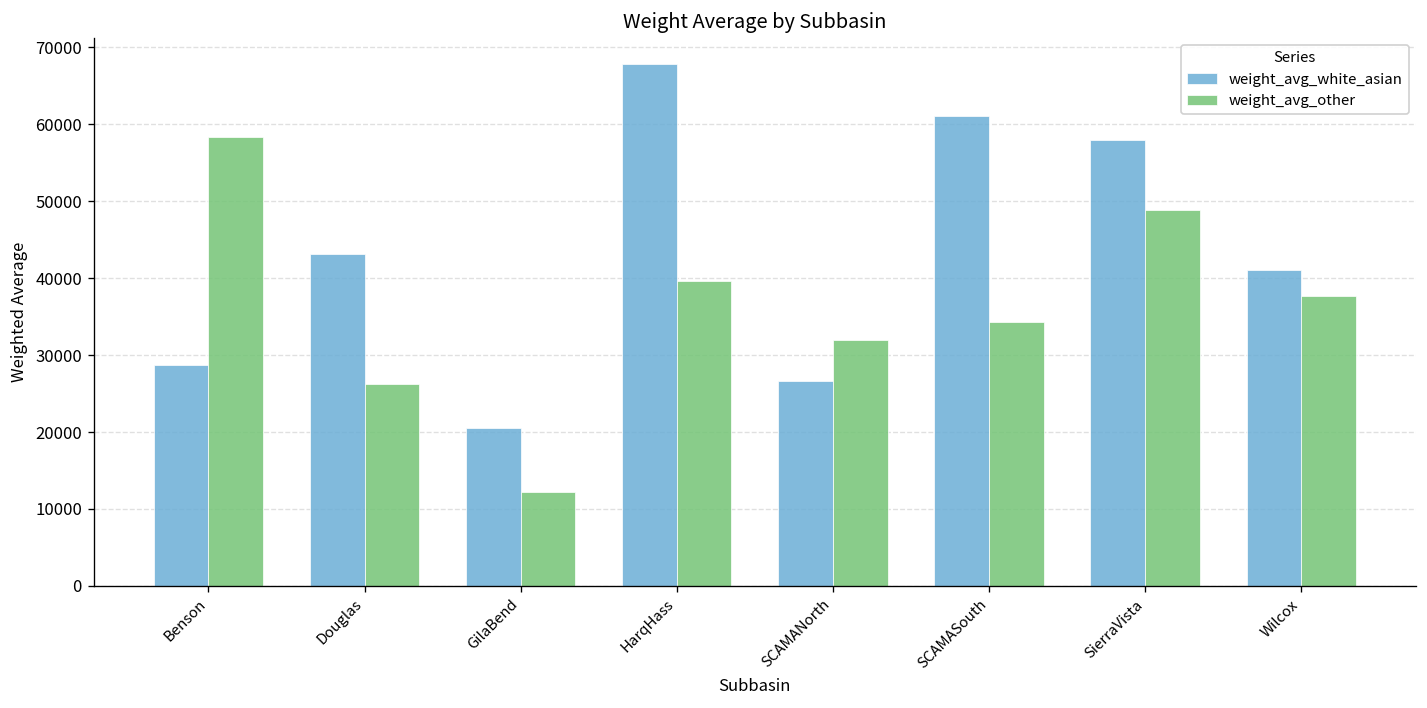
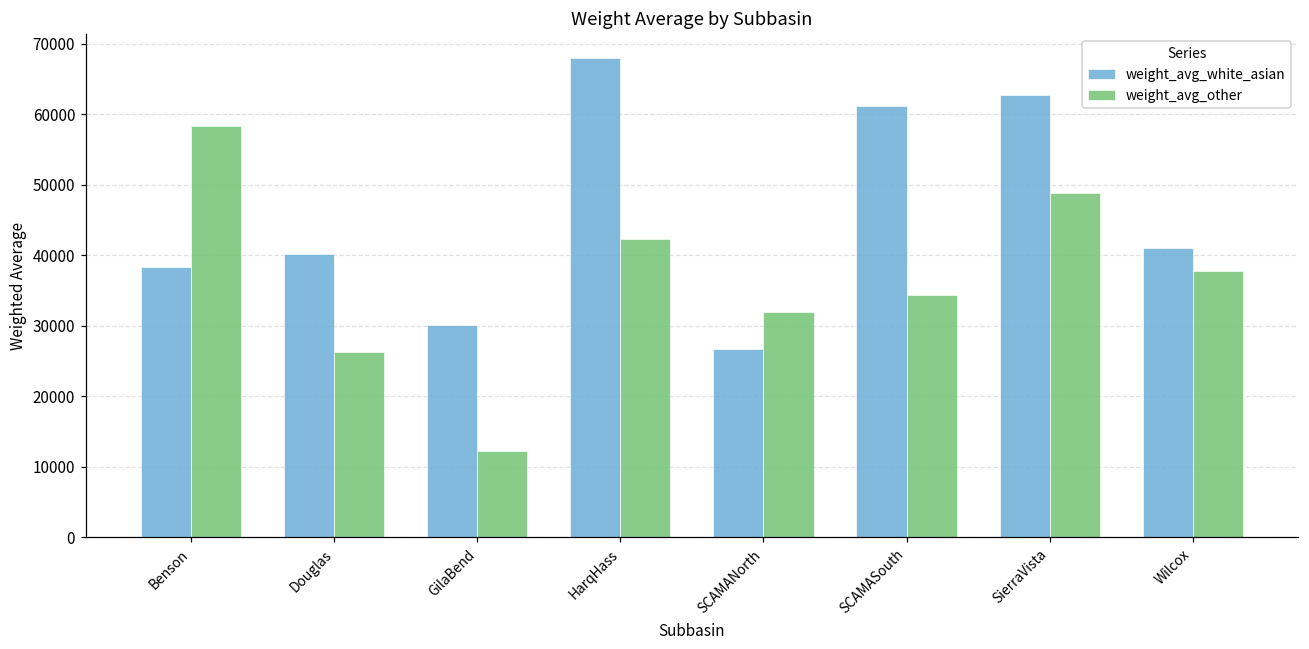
  {
    "weight_avg_white_asian": {
-     "Benson": 29000,
-     "Douglas": 43000,
-     "GilaBend": 21000,
+     "Benson": 38000,
+     "Douglas": 40000,
+     "GilaBend": 30000,
      "HarqHass": 68000,
      "SCAMANorth": 27000,
      "SCAMASouth": 61000,
-     "SierraVista": 58000,
+     "SierraVista": 63000,
      "Wilcox": 41000
    },
    "weight_avg_other": {
      "Benson": 58000,
      "Douglas": 26000,
      "GilaBend": 12000,
-     "HarqHass": 40000,
+     "HarqHass": 42000,
      "SCAMANorth": 32000,
      "SCAMASouth": 34000,
      "SierraVista": 49000,
      "Wilcox": 38000
    }
  }
